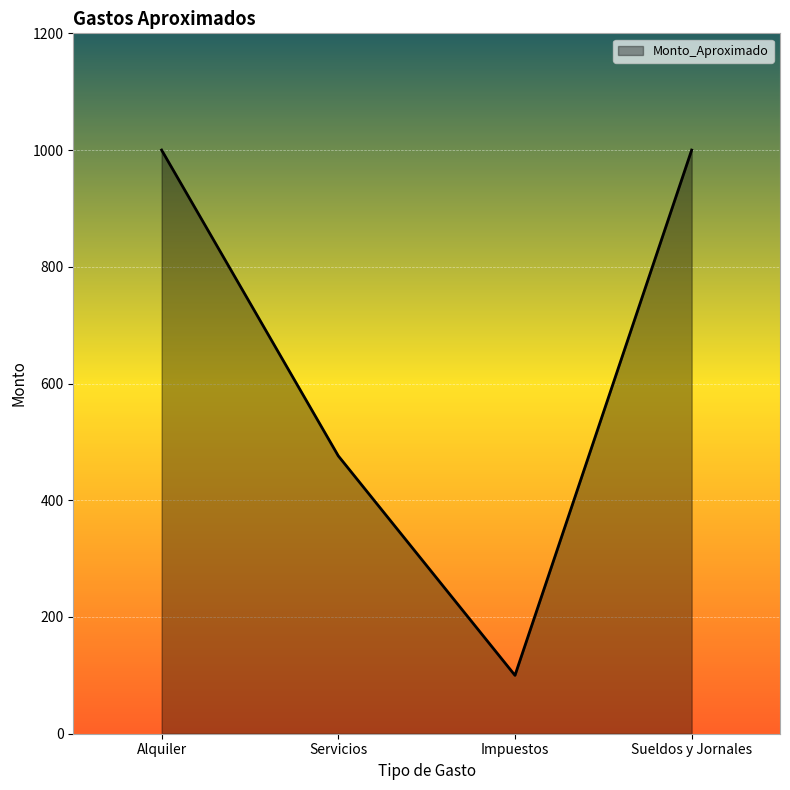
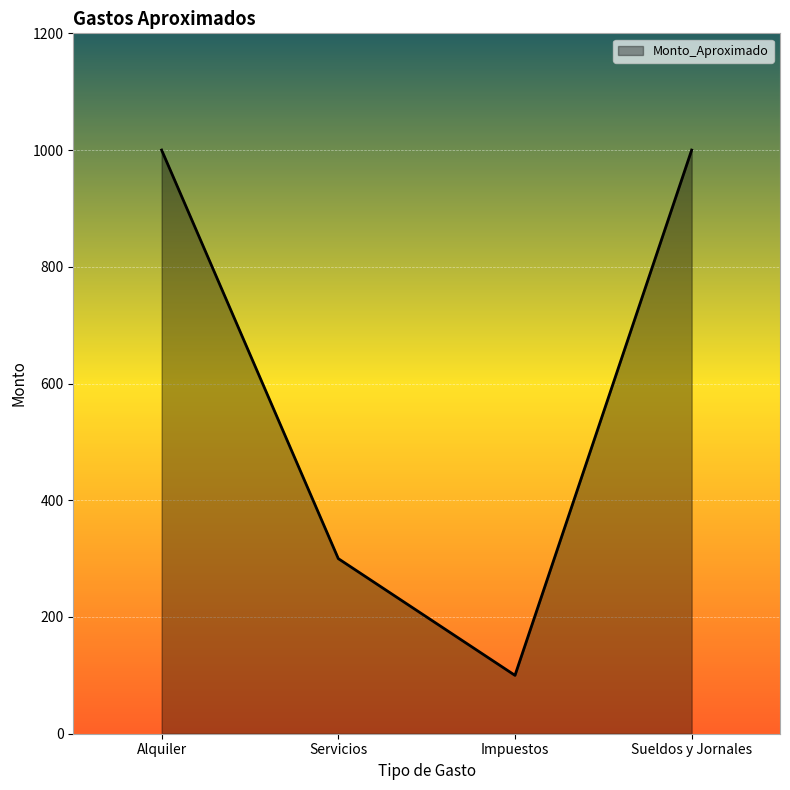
  {
    "Alquiler": 1000,
-   "Servicios": 480,
+   "Servicios": 300,
    "Impuestos": 100,
    "Sueldos y Jornales": 1000
  }
